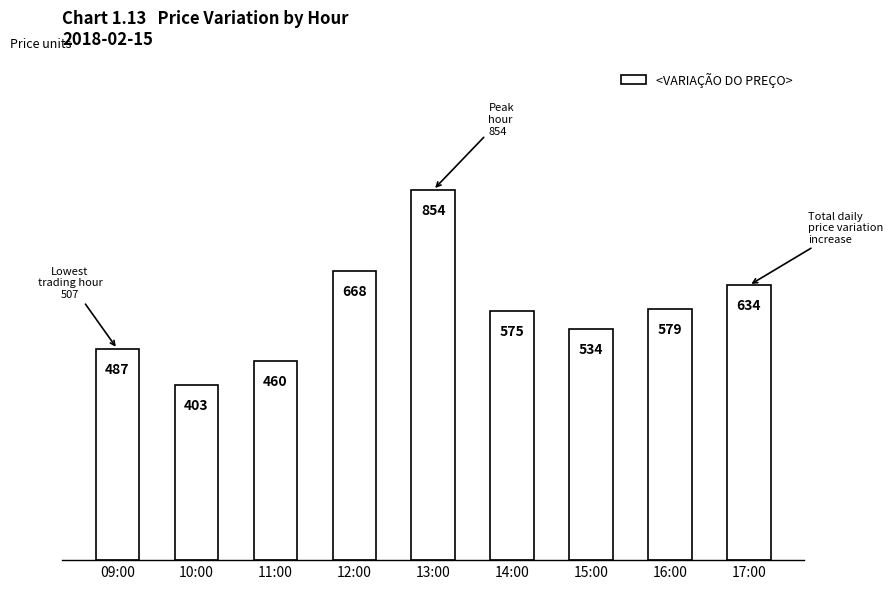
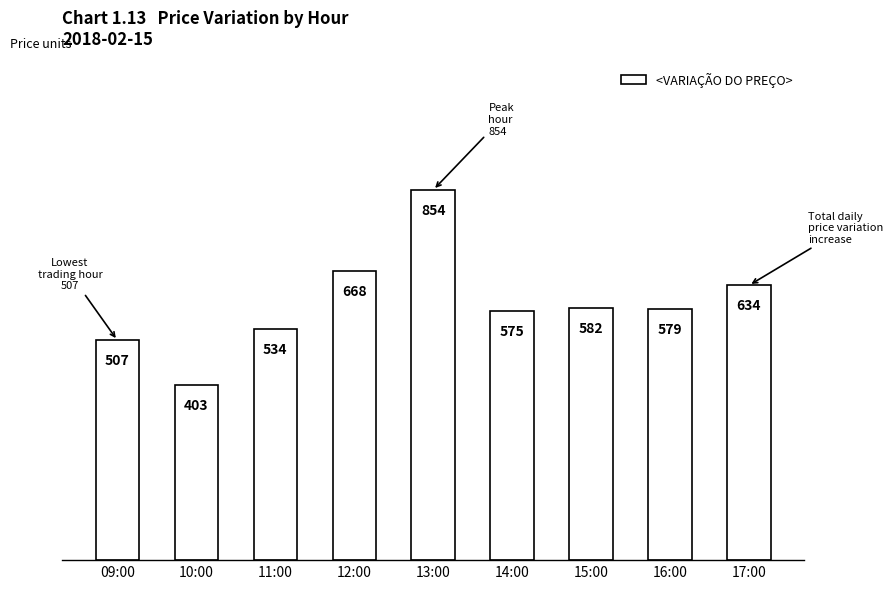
  {
-   "09:00": 487,
+   "09:00": 507,
    "10:00": 403,
-   "11:00": 460,
+   "11:00": 534,
    "12:00": 668,
    "13:00": 854,
    "14:00": 575,
-   "15:00": 534,
+   "15:00": 582,
    "16:00": 579,
    "17:00": 634
  }
